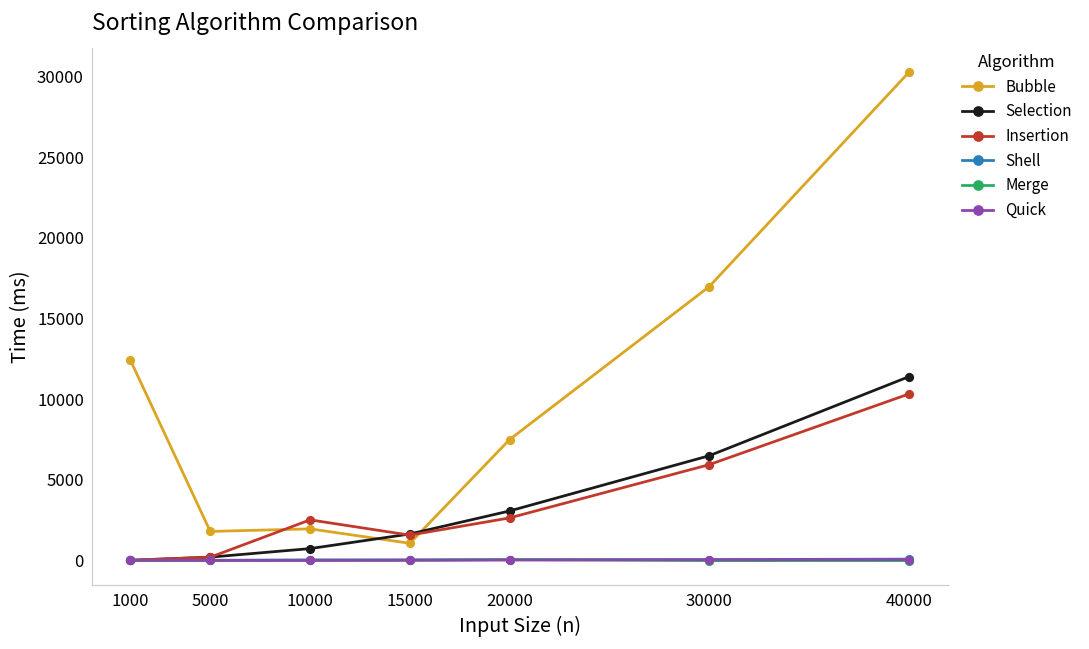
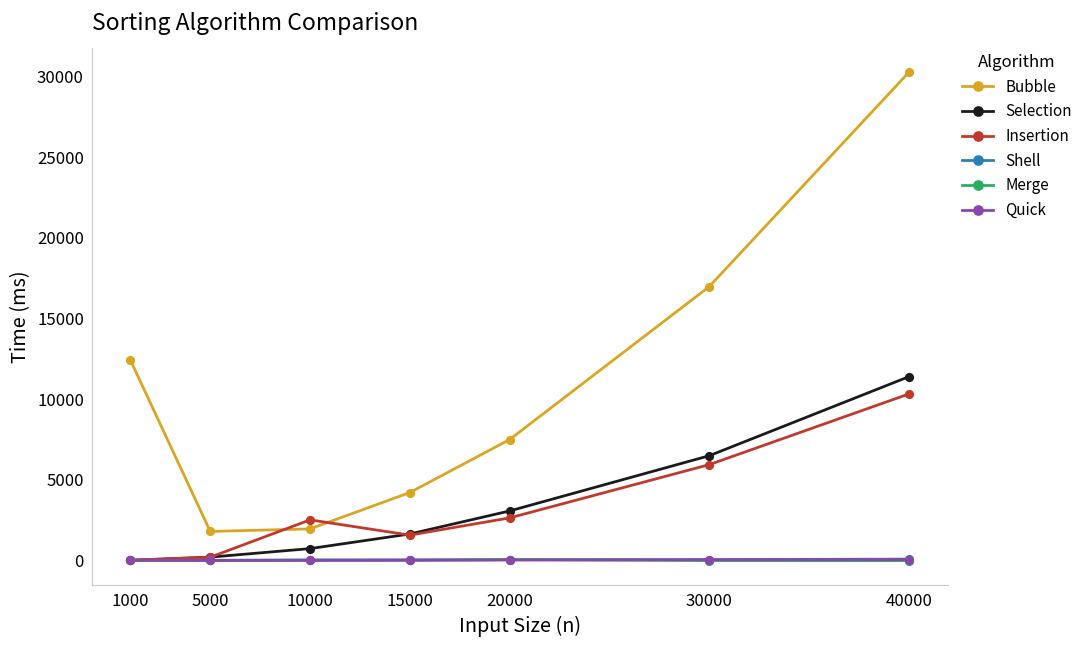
  {
    "Bubble": {
      "1000": 12400,
      "5000": 1800,
      "10000": 2000,
-     "15000": 1100,
+     "15000": 4200,
      "20000": 7500,
      "30000": 17000,
      "40000": 30300
    },
    "Selection": {
      "10000": 700,
      "20000": 3100,
      "30000": 6500,
      "40000": 11400
    },
    "Insertion": {
      "10000": 2500,
      "20000": 2600,
      "30000": 5900,
      "40000": 10300
    }
  }
